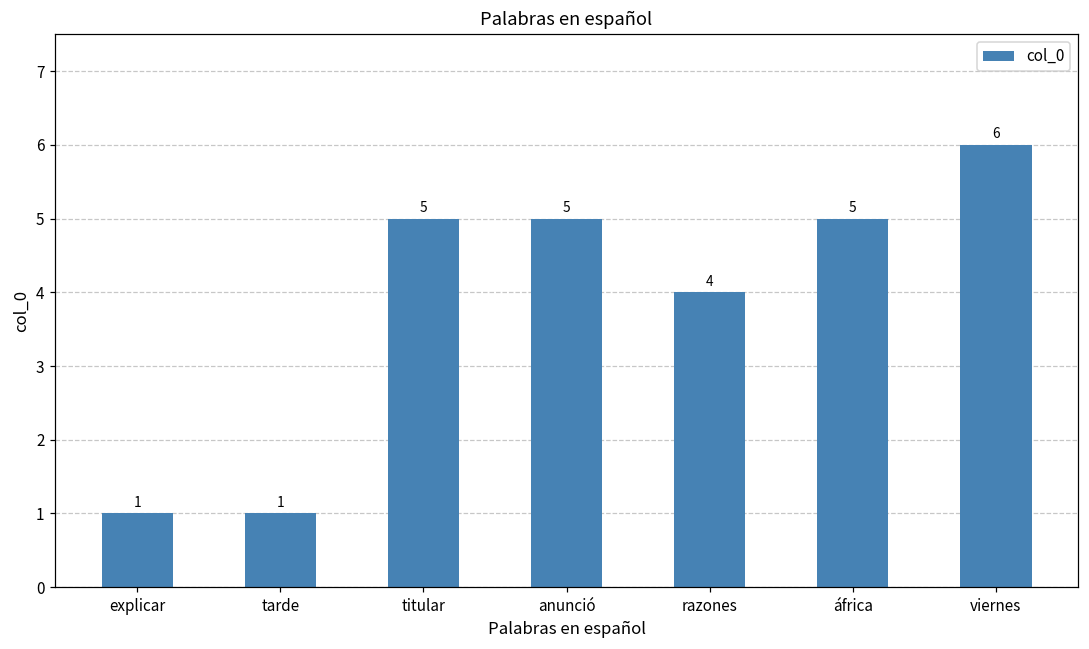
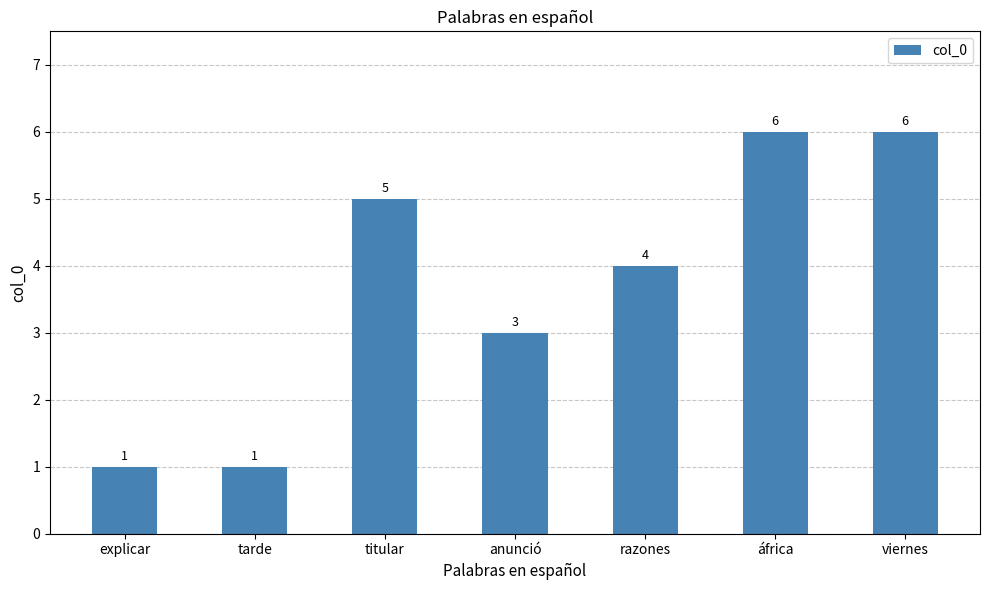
  {
    "explicar": 1,
    "tarde": 1,
    "titular": 5,
-   "anunció": 5,
+   "anunció": 3,
    "razones": 4,
-   "áfrica": 5,
+   "áfrica": 6,
    "viernes": 6
  }
